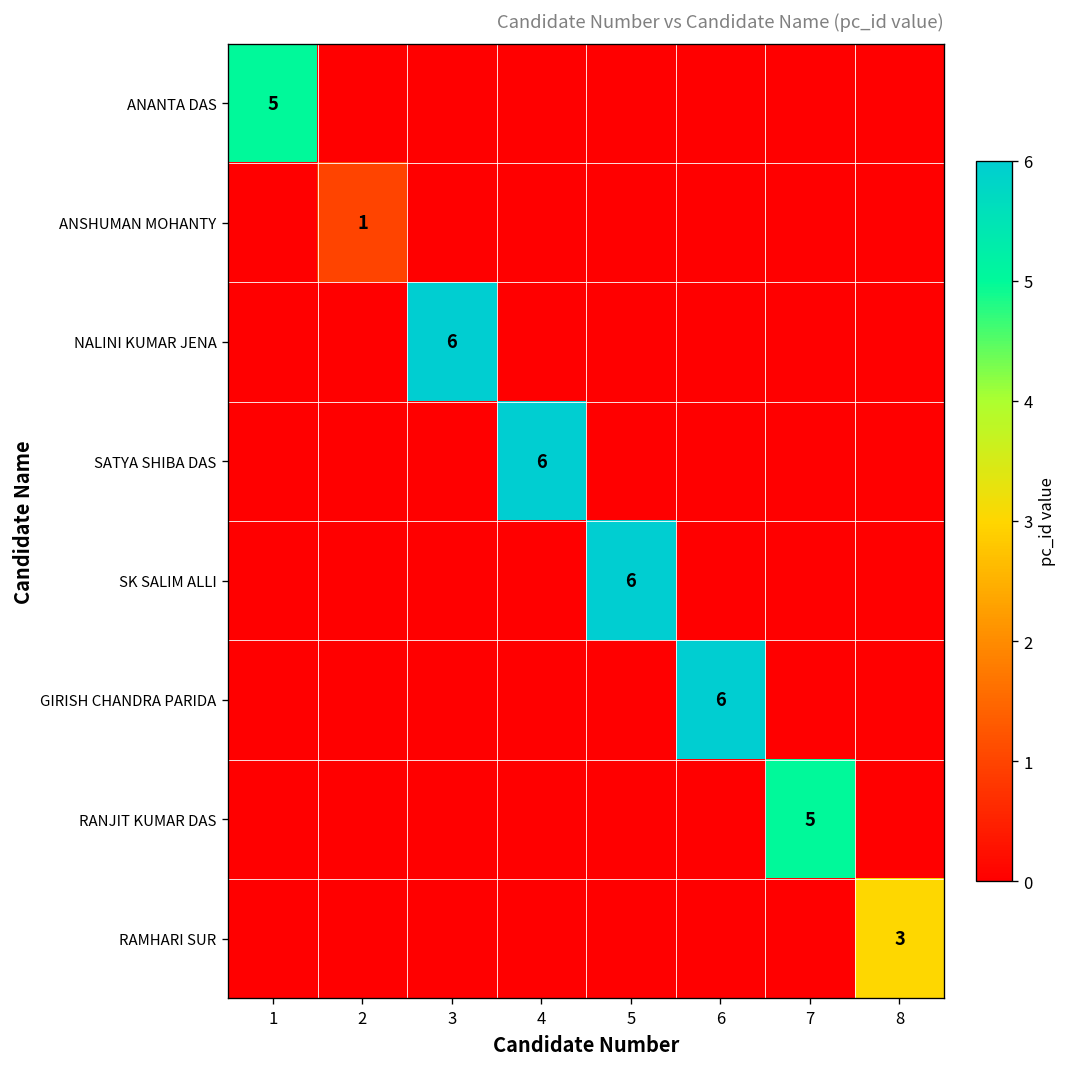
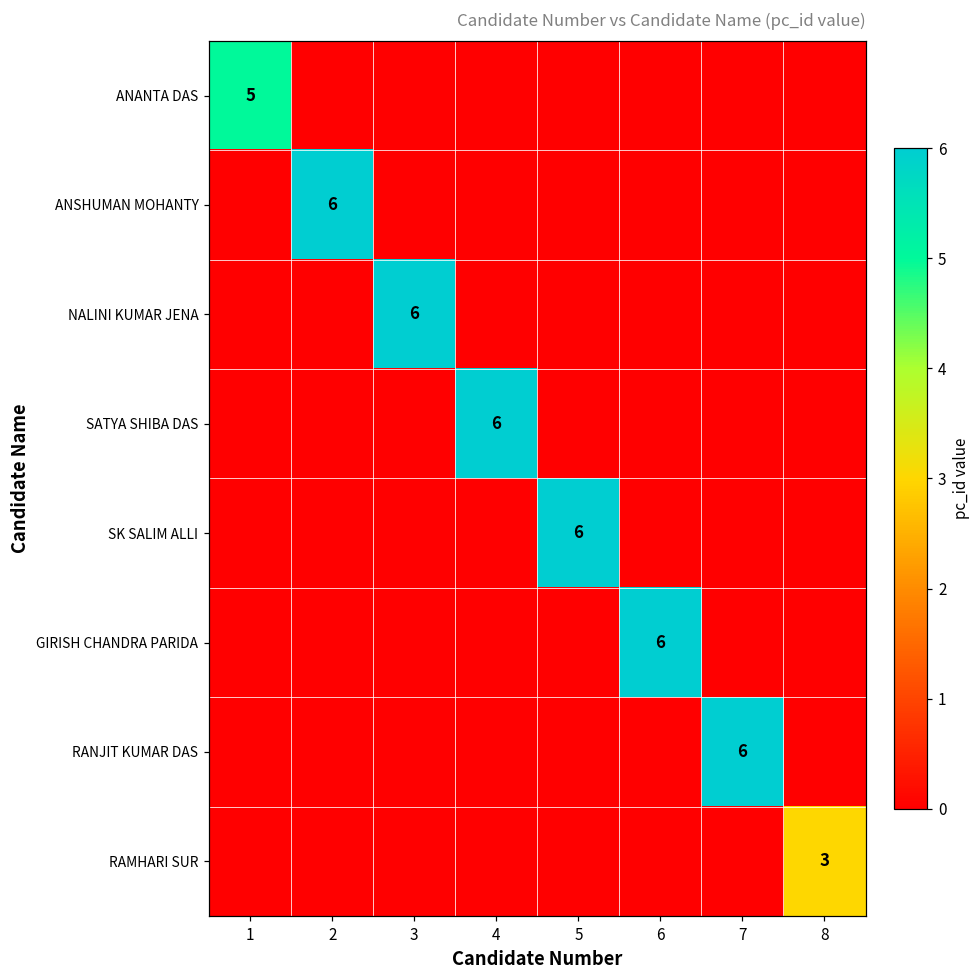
  {
    "ANANTA DAS": {
      "1": 5
    },
    "ANSHUMAN MOHANTY": {
-     "2": 1
+     "2": 6
    },
    "NALINI KUMAR JENA": {
      "3": 6
    },
    "SATYA SHIBA DAS": {
      "4": 6
    },
    "SK SALIM ALLI": {
      "5": 6
    },
    "GIRISH CHANDRA PARIDA": {
      "6": 6
    },
    "RANJIT KUMAR DAS": {
-     "7": 5
+     "7": 6
    },
    "RAMHARI SUR": {
      "8": 3
    }
  }
